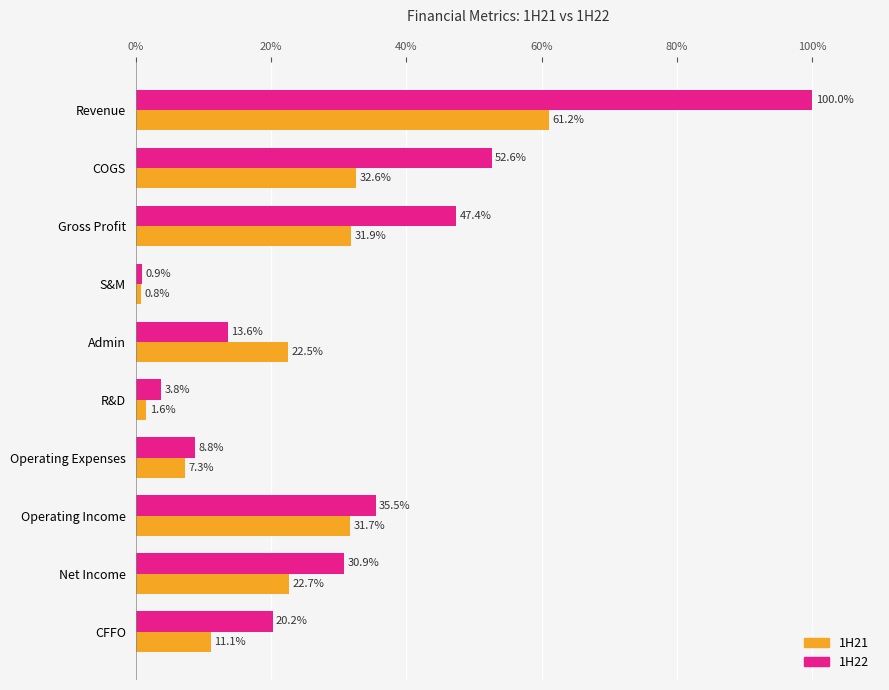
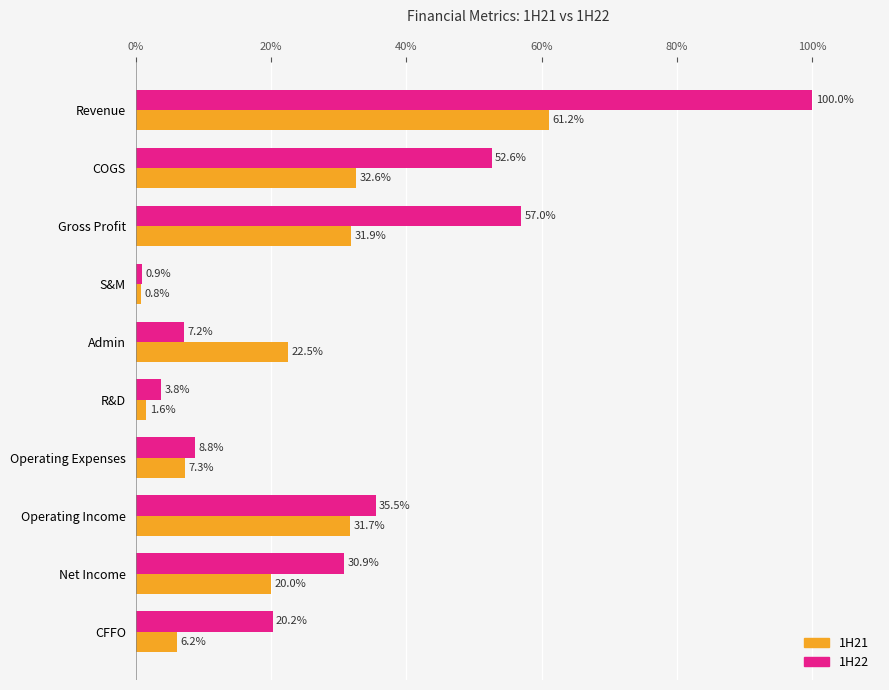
  {
    "1H21": {
      "Revenue": "61.2%",
      "COGS": "32.6%",
      "Gross Profit": "31.9%",
      "S&M": "0.8%",
      "Admin": "22.5%",
      "R&D": "1.6%",
      "Operating Expenses": "7.3%",
      "Operating Income": "31.7%",
-     "Net Income": "22.7%",
-     "CFFO": "11.1%"
+     "Net Income": "20.0%",
+     "CFFO": "6.2%"
    },
    "1H22": {
      "Revenue": "100.0%",
      "COGS": "52.6%",
-     "Gross Profit": "47.4%",
+     "Gross Profit": "57.0%",
      "S&M": "0.9%",
-     "Admin": "13.6%",
+     "Admin": "7.2%",
      "R&D": "3.8%",
      "Operating Expenses": "8.8%",
      "Operating Income": "35.5%",
      "Net Income": "30.9%",
      "CFFO": "20.2%"
    }
  }
